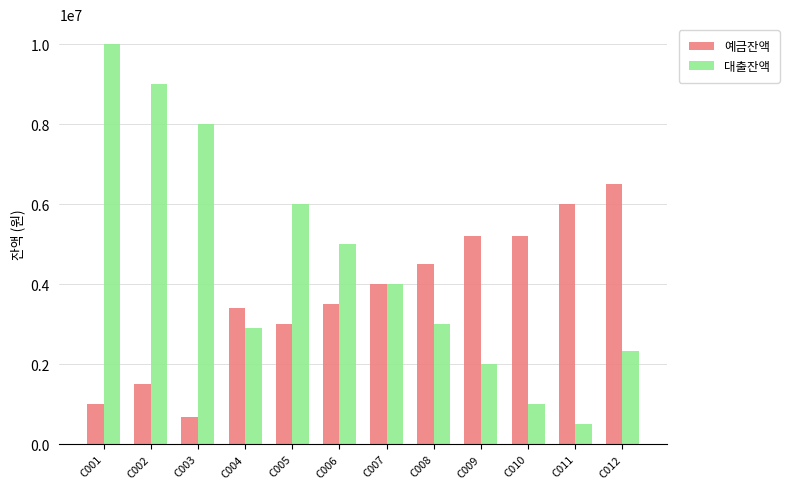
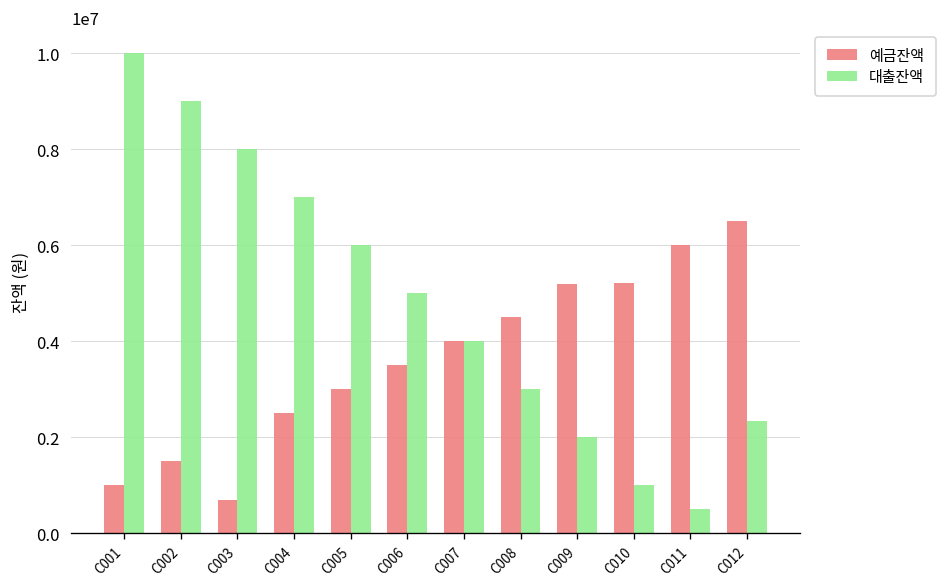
  {
    "예금잔액": {
      "C001": 1000000,
      "C002": 1500000,
      "C003": 700000,
-     "C004": 3400000,
+     "C004": 2500000,
      "C005": 3000000,
      "C006": 3500000,
      "C007": 4000000,
      "C008": 4500000,
      "C009": 5200000,
      "C010": 5200000,
      "C011": 6000000,
      "C012": 6500000
    },
    "대출잔액": {
      "C001": 10000000,
      "C002": 9000000,
      "C003": 8000000,
-     "C004": 2900000,
+     "C004": 7000000,
      "C005": 6000000,
      "C006": 5000000,
      "C007": 4000000,
      "C008": 3000000,
      "C009": 2000000,
      "C010": 1000000,
      "C011": 500000,
      "C012": 2300000
    }
  }
